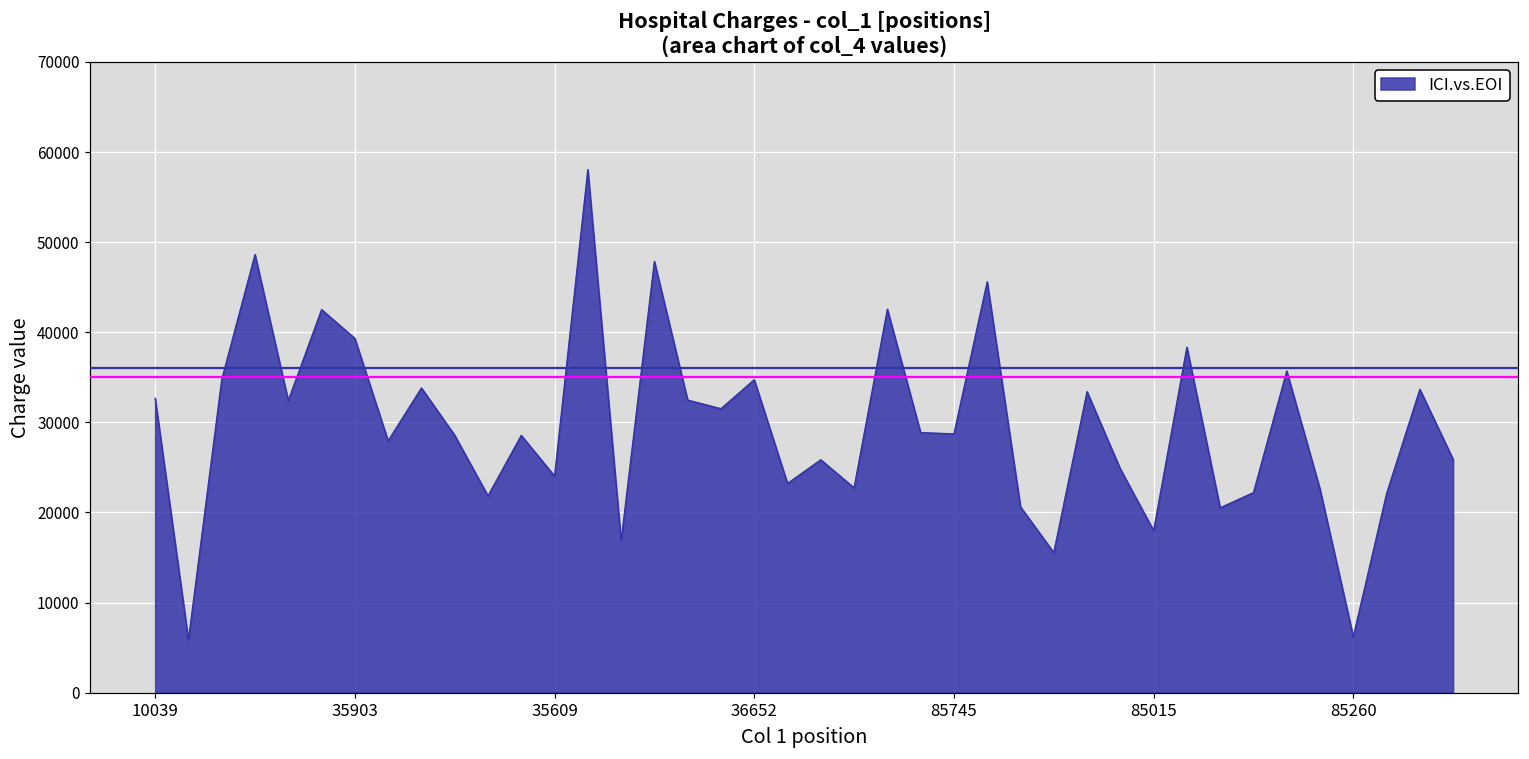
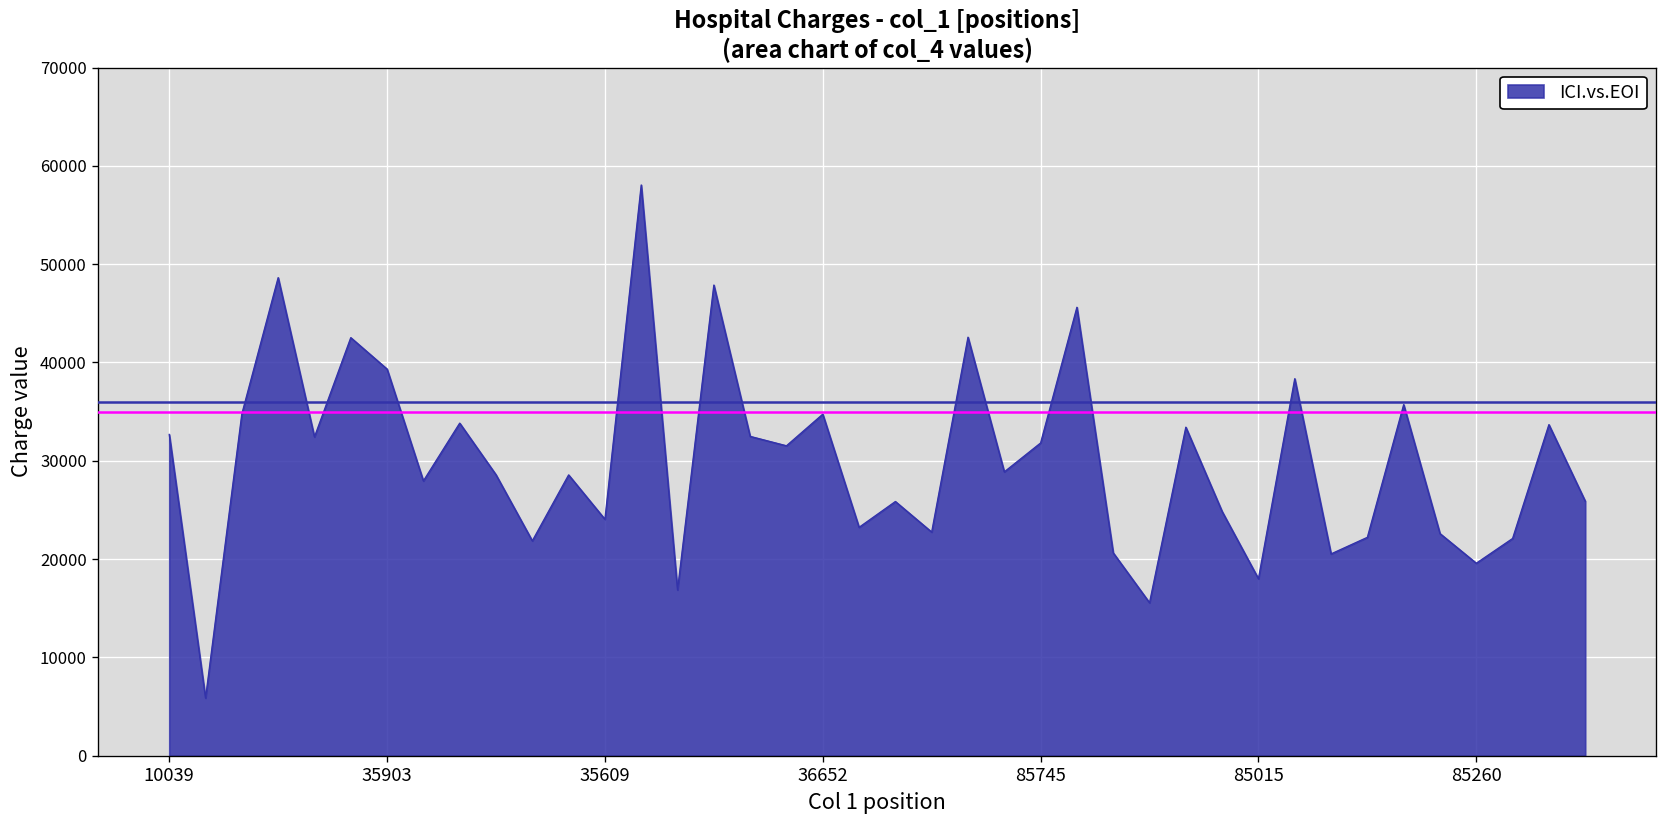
  {
    "10039": 33000,
    "35903": 39000,
    "35609": 24000,
    "36652": 35000,
-   "85745": 29000,
+   "85745": 32000,
    "85015": 18000,
-   "85260": 6000
+   "85260": 20000
  }
